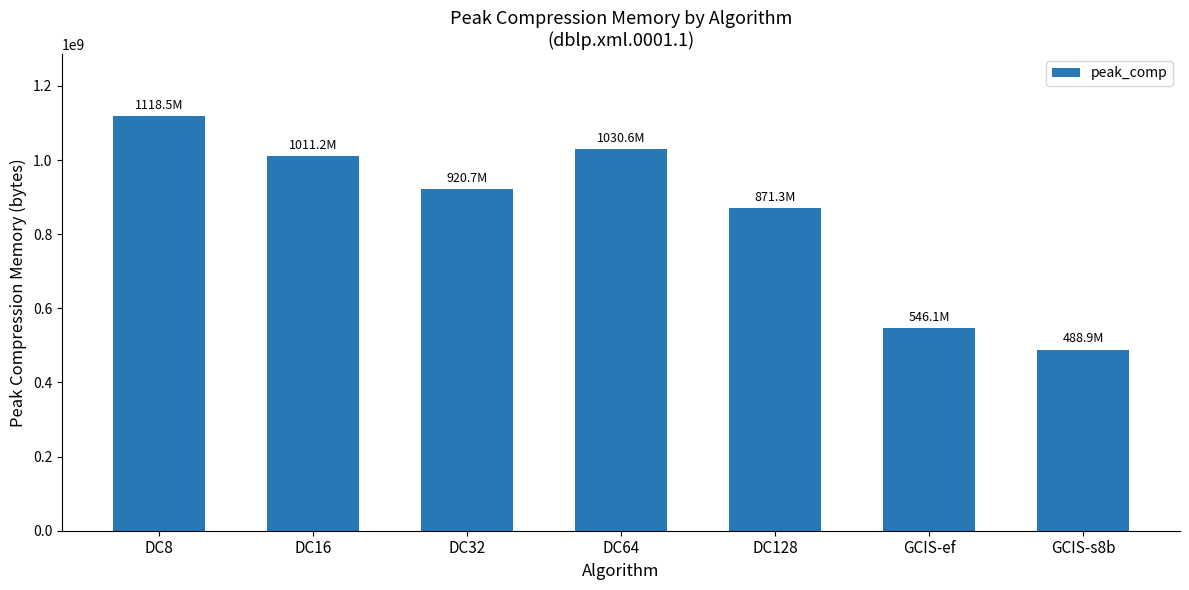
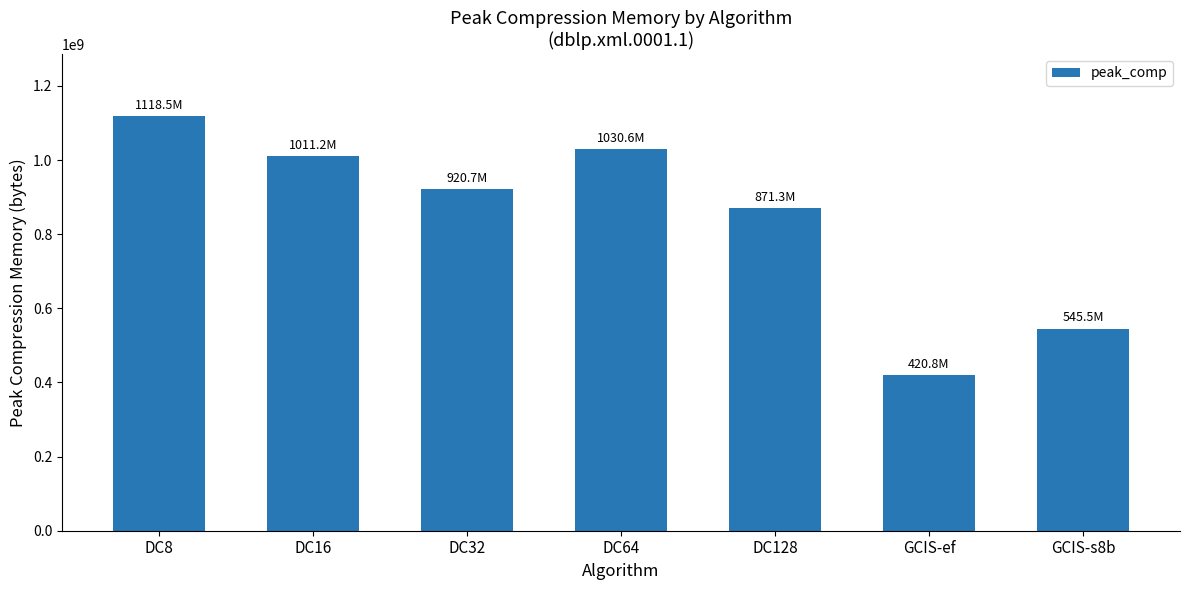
  {
    "DC8": "1118.5M",
    "DC16": "1011.2M",
    "DC32": "920.7M",
    "DC64": "1030.6M",
    "DC128": "871.3M",
-   "GCIS-ef": "546.1M",
-   "GCIS-s8b": "488.9M"
+   "GCIS-ef": "420.8M",
+   "GCIS-s8b": "545.5M"
  }
